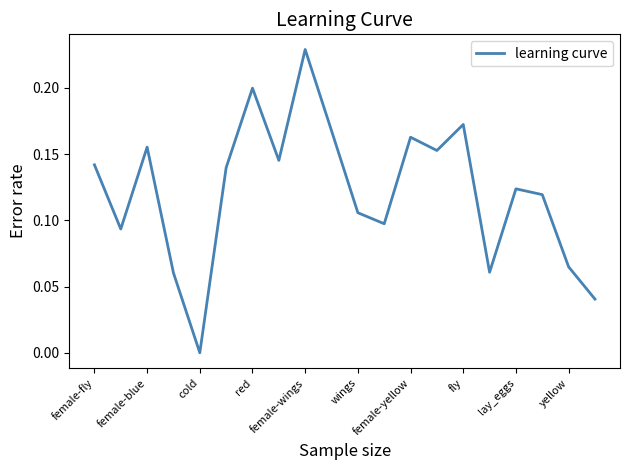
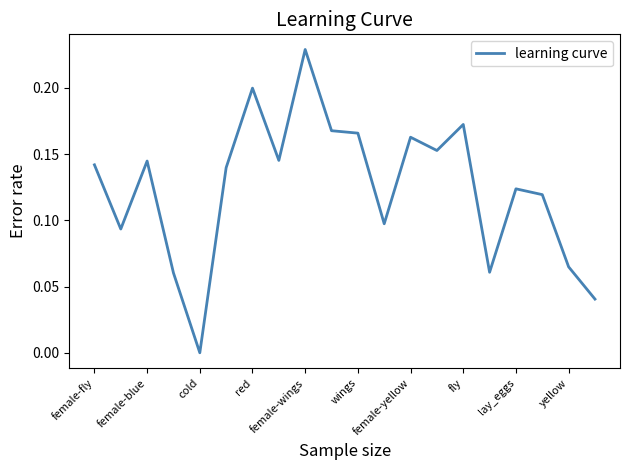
  {
    "female-fly": 0.142,
-   "female-blue": 0.155,
+   "female-blue": 0.145,
    "cold": 0.000,
    "red": 0.200,
    "female-wings": 0.229,
-   "wings": 0.106,
+   "wings": 0.166,
    "female-yellow": 0.163,
    "fly": 0.172,
    "lay_eggs": 0.124,
    "yellow": 0.065
  }
